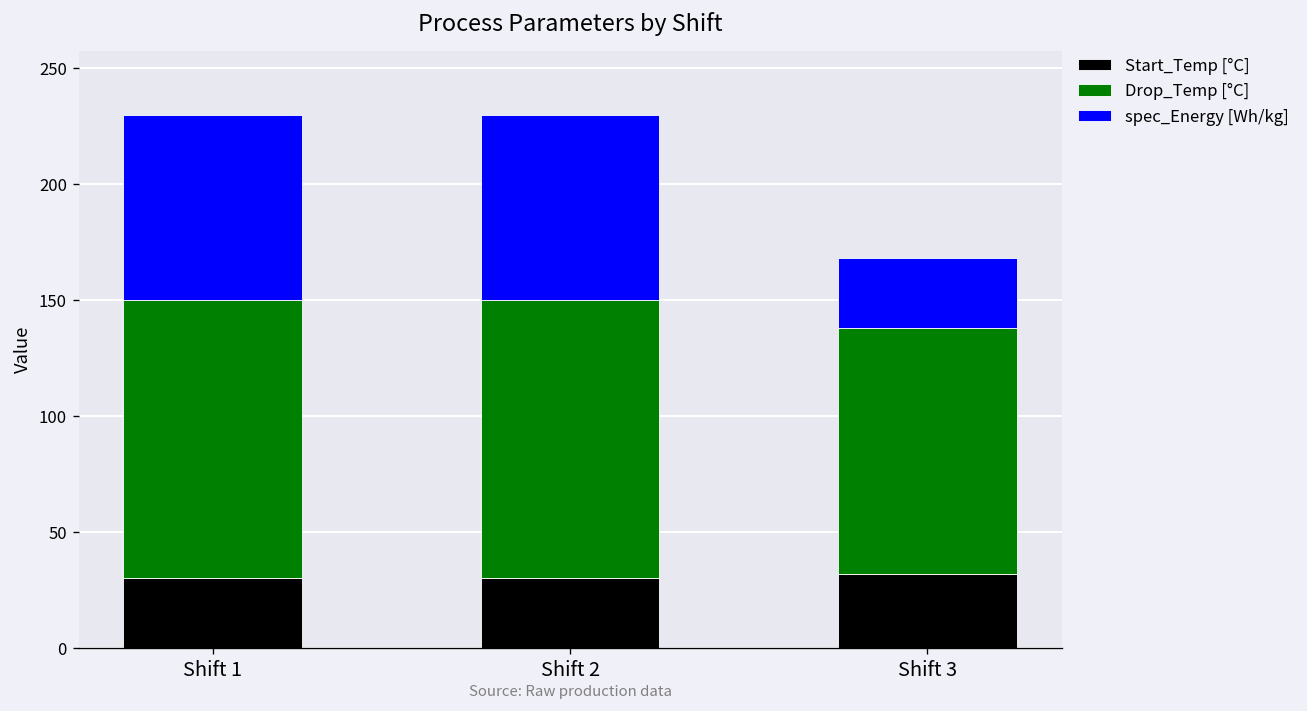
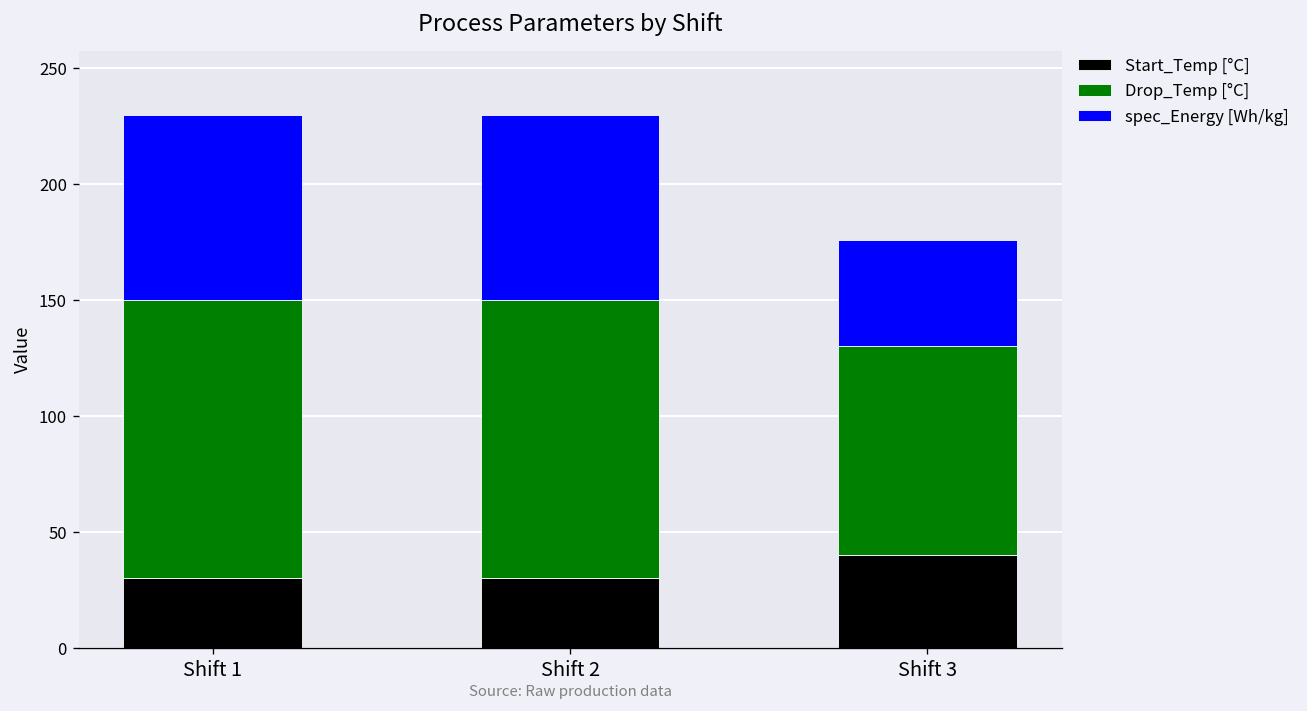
  {
    "Start_Temp [°C]": {
      "Shift 1": 30,
      "Shift 2": 30,
-     "Shift 3": 32
+     "Shift 3": 40
    },
    "Drop_Temp [°C]": {
      "Shift 1": 120,
      "Shift 2": 120,
-     "Shift 3": 106
+     "Shift 3": 90
    },
    "spec_Energy [Wh/kg]": {
      "Shift 1": 80,
      "Shift 2": 80,
-     "Shift 3": 30
+     "Shift 3": 46
    }
  }
